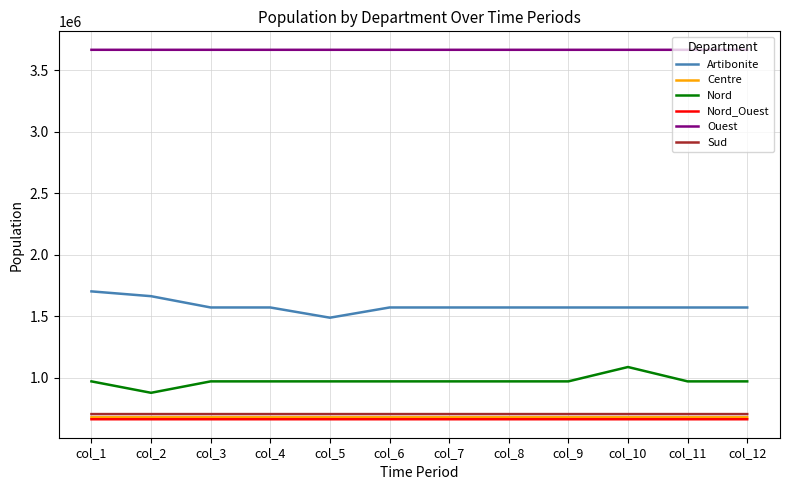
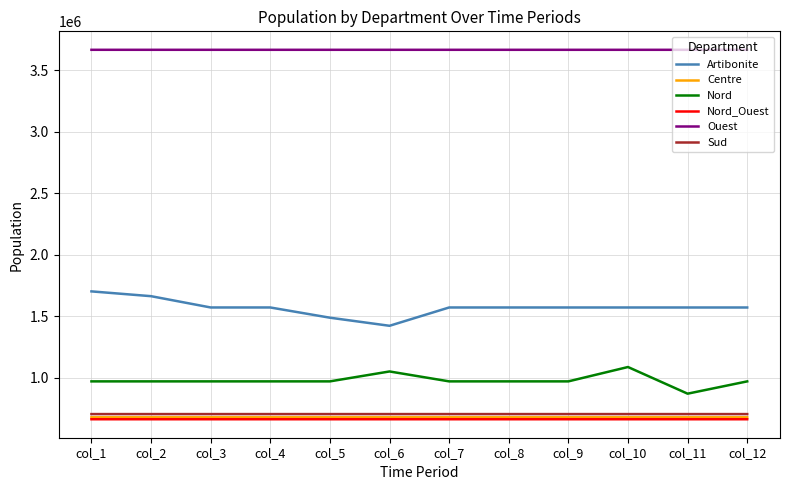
  {
    "Artibonite": {
      "col_1": 1700000,
      "col_2": 1660000,
      "col_3": 1570000,
      "col_4": 1570000,
      "col_5": 1490000,
-     "col_6": 1570000,
+     "col_6": 1420000,
      "col_7": 1570000,
      "col_8": 1570000,
      "col_9": 1570000,
      "col_10": 1570000,
      "col_11": 1570000,
      "col_12": 1570000
    },
    "Nord": {
      "col_1": 970000,
-     "col_2": 880000,
+     "col_2": 970000,
      "col_3": 970000,
      "col_4": 970000,
      "col_5": 970000,
-     "col_6": 970000,
+     "col_6": 1050000,
      "col_7": 970000,
      "col_8": 970000,
      "col_9": 970000,
      "col_10": 1090000,
-     "col_11": 970000,
+     "col_11": 870000,
      "col_12": 970000
    },
    "Ouest": {
      "col_1": 3660000,
      "col_2": 3660000,
      "col_3": 3660000,
      "col_4": 3660000,
      "col_5": 3660000,
      "col_6": 3660000,
      "col_7": 3660000,
      "col_8": 3660000,
      "col_9": 3660000,
      "col_10": 3660000
    },
    "Sud": {
      "col_1": 700000,
      "col_2": 700000,
      "col_3": 700000,
      "col_4": 700000,
      "col_5": 700000,
      "col_6": 700000,
      "col_7": 700000,
      "col_8": 700000,
      "col_9": 700000,
      "col_10": 700000,
      "col_11": 700000,
      "col_12": 700000
    }
  }
